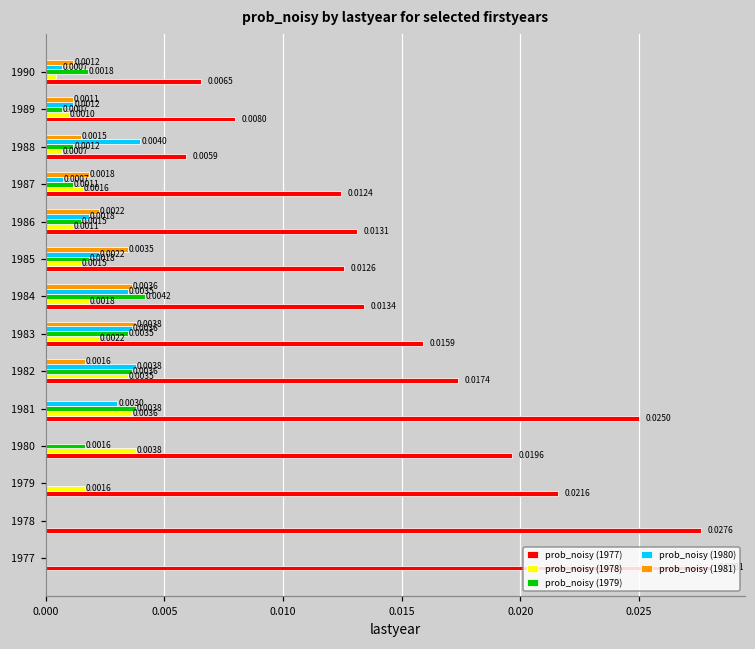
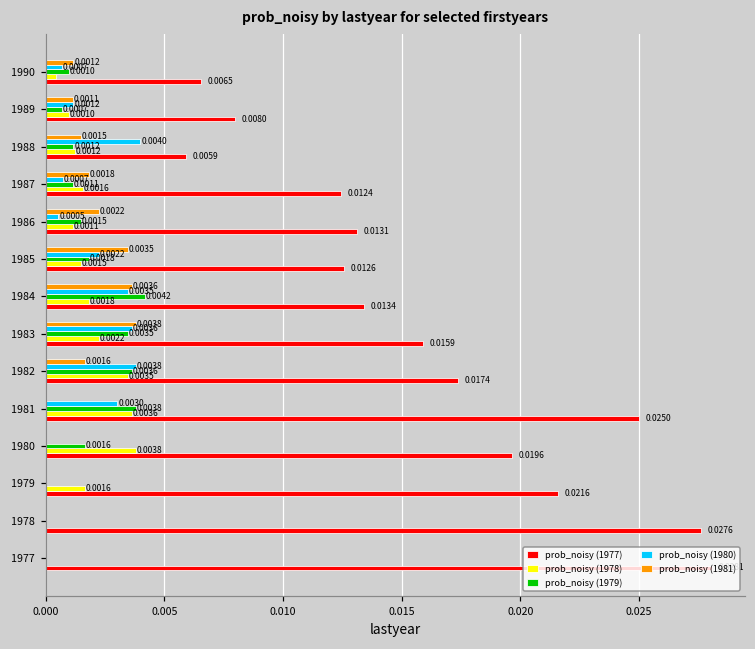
  {
    "prob_noisy (1977)": {
      "1990": 0.0065,
      "1989": 0.0080,
      "1988": 0.0059,
      "1987": 0.0124,
      "1986": 0.0131,
      "1985": 0.0126,
      "1984": 0.0134,
      "1983": 0.0159,
      "1982": 0.0174,
      "1981": 0.0250,
      "1980": 0.0196,
      "1979": 0.0216,
      "1978": 0.0276
    },
    "prob_noisy (1978)": {
-     "1988": 0.0007,
+     "1988": 0.0012,
      "1984": 0.0018,
      "1983": 0.0022,
      "1980": 0.0038,
      "1979": 0.0016
    },
    "prob_noisy (1979)": {
-     "1990": 0.0018,
+     "1990": 0.0010,
      "1980": 0.0016
    },
    "prob_noisy (1980)": {
      "1988": 0.0040,
-     "1986": 0.0018,
+     "1986": 0.0005,
      "1981": 0.0030
    },
    "prob_noisy (1981)": {
      "1988": 0.0015,
      "1987": 0.0018,
      "1985": 0.0035,
      "1982": 0.0016
    }
  }
